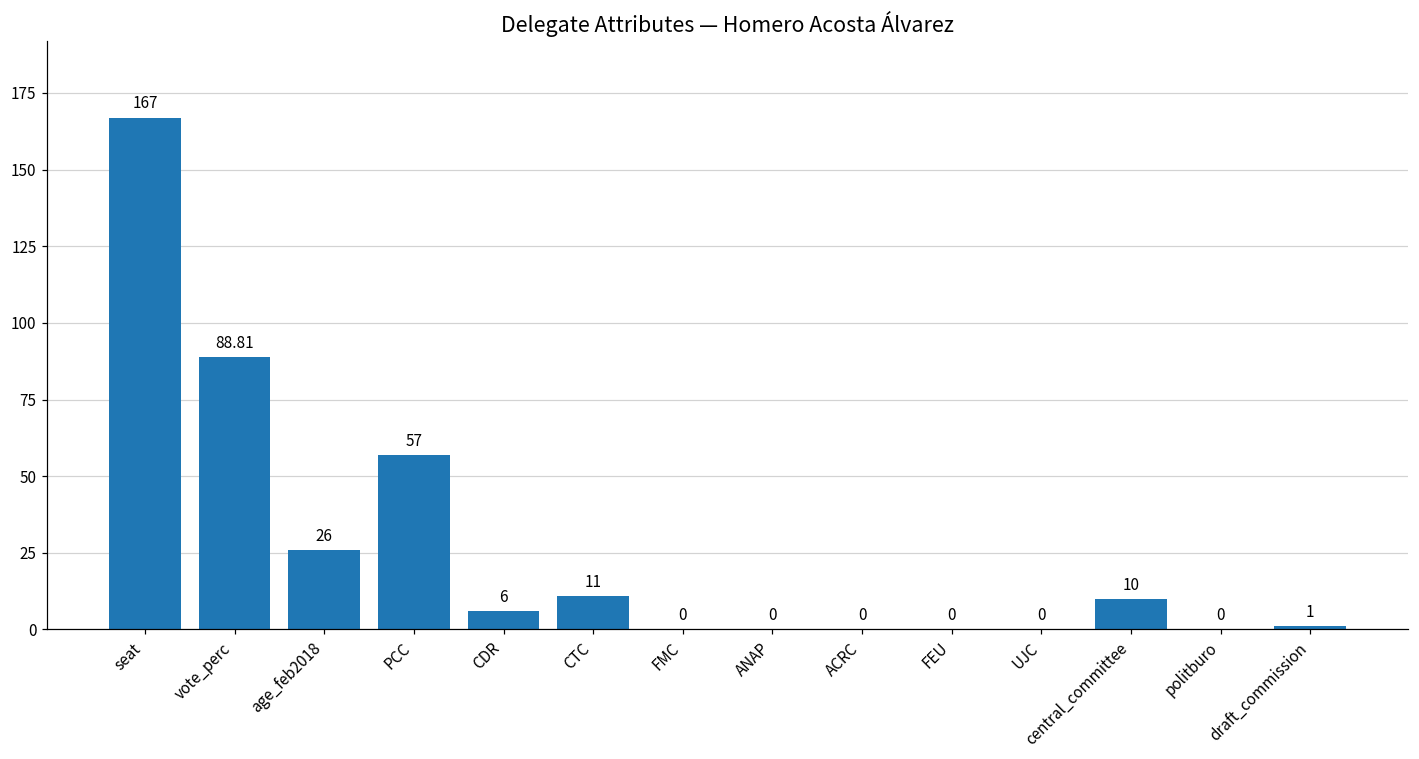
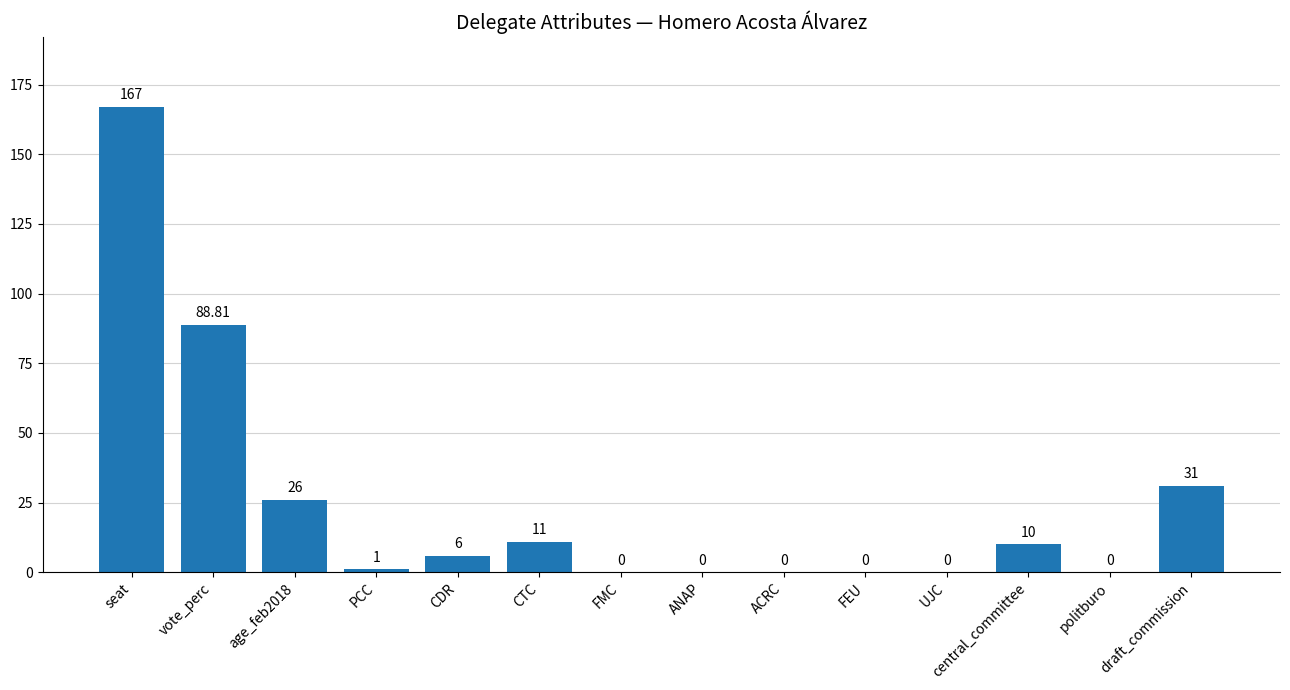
  {
    "seat": 167,
    "vote_perc": 88.81,
    "age_feb2018": 26,
-   "PCC": 57,
+   "PCC": 1,
    "CDR": 6,
    "CTC": 11,
    "FMC": 0,
    "ANAP": 0,
    "ACRC": 0,
    "FEU": 0,
    "UJC": 0,
    "central_committee": 10,
    "politburo": 0,
-   "draft_commission": 1
+   "draft_commission": 31
  }
